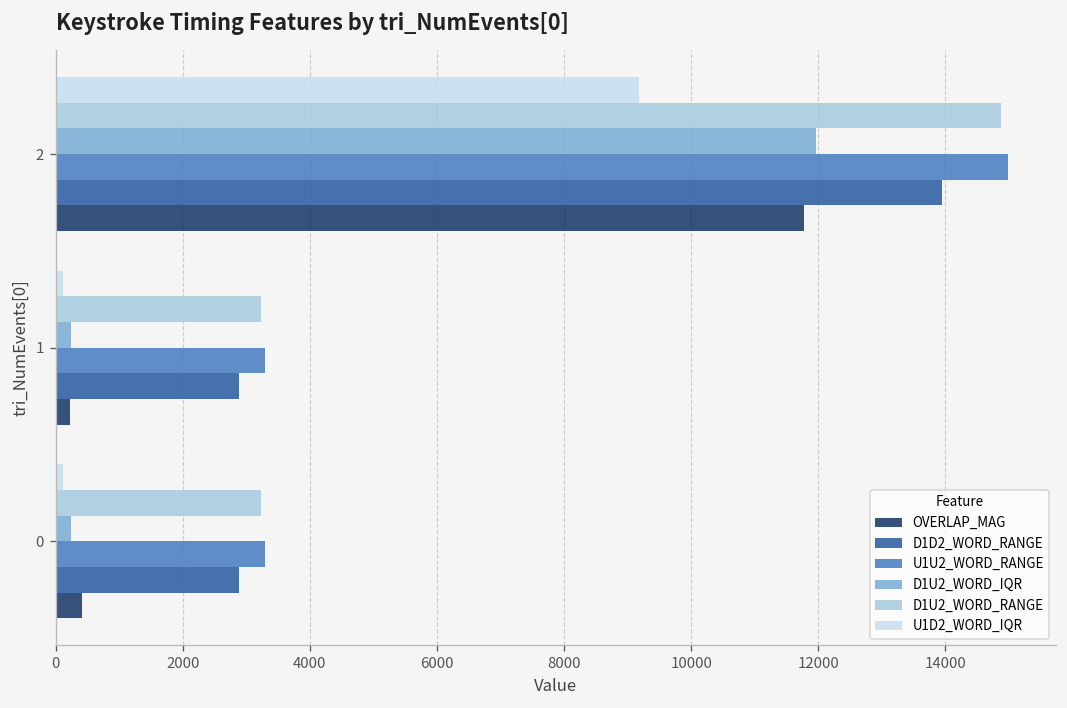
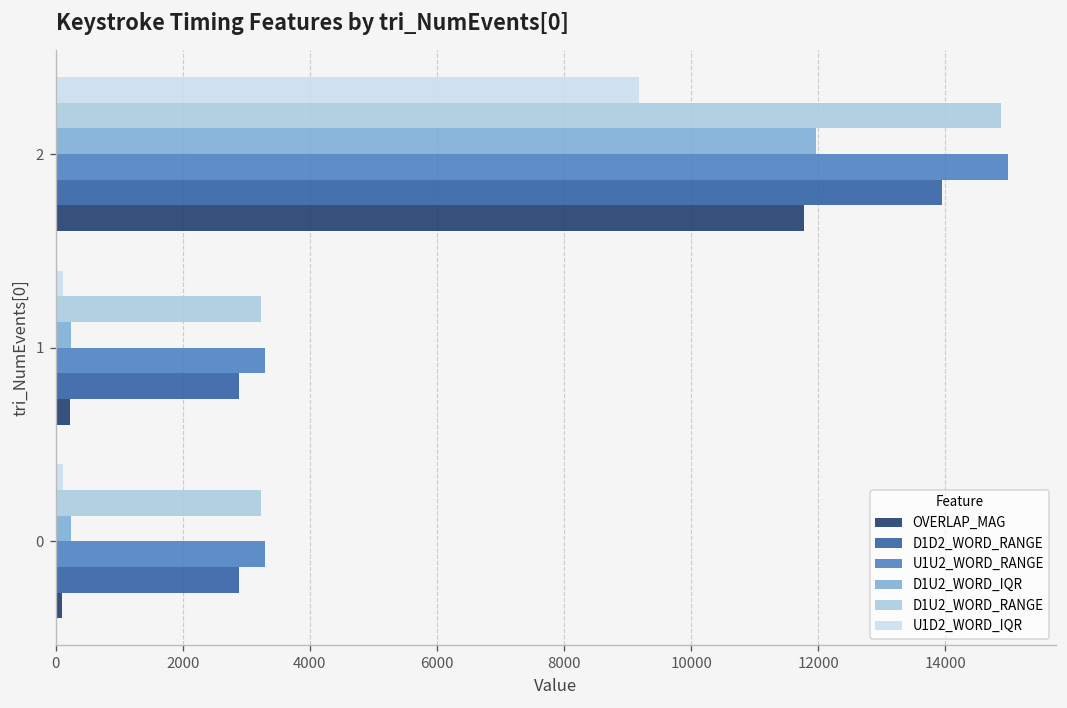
  {
    "OVERLAP_MAG": {
      "2": 11800,
      "1": 200,
-     "0": 400
+     "0": 100
    }
  }
